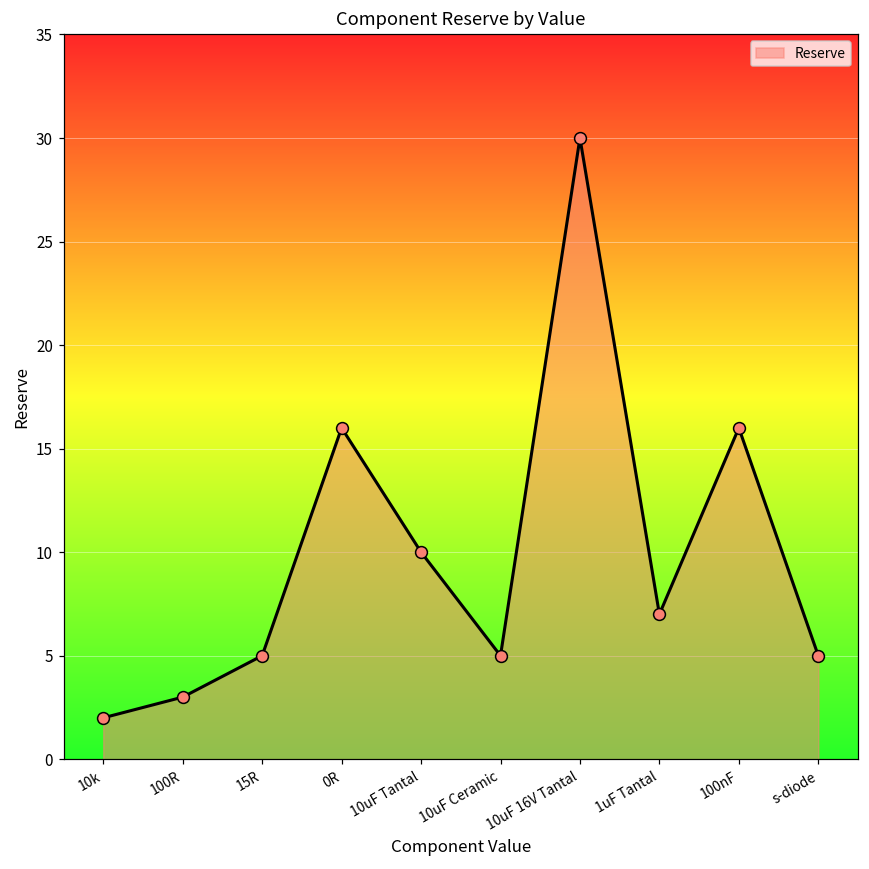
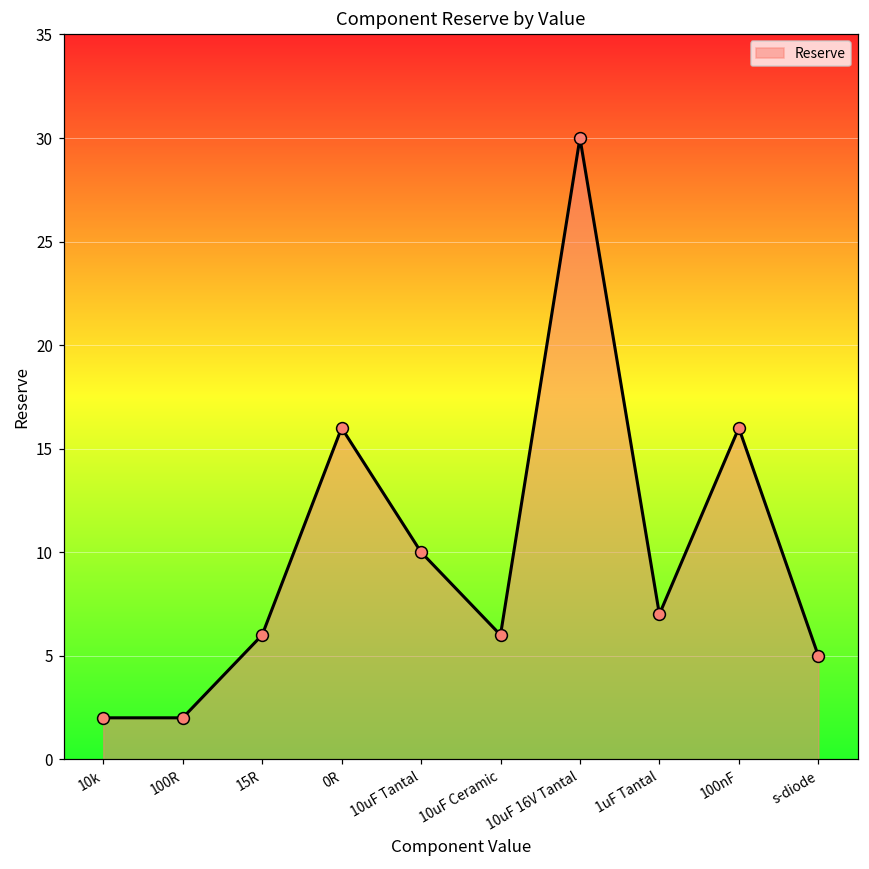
  {
    "10k": 2,
-   "100R": 3,
-   "15R": 5,
+   "100R": 2,
+   "15R": 6,
    "0R": 16,
    "10uF Tantal": 10,
-   "10uF Ceramic": 5,
+   "10uF Ceramic": 6,
    "10uF 16V Tantal": 30,
    "1uF Tantal": 7,
    "100nF": 16,
    "s-diode": 5
  }
